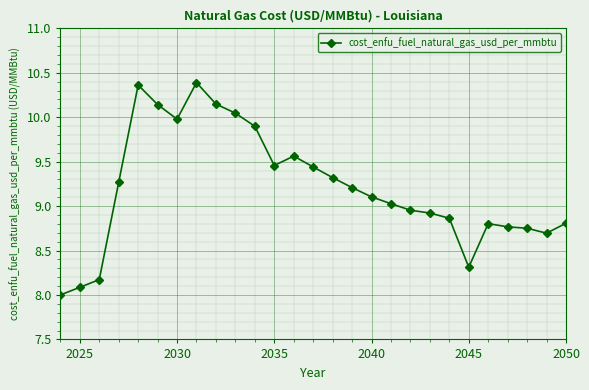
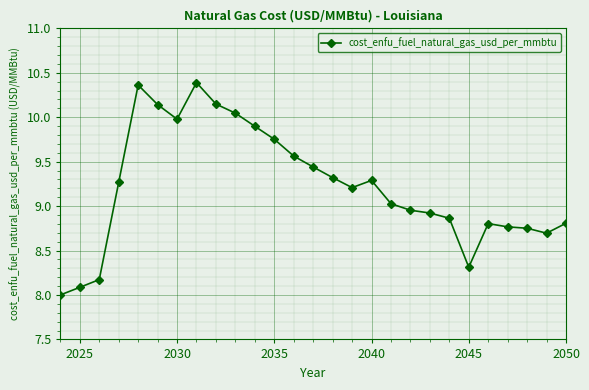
  {
    "2025": 8.1,
    "2030": 10.0,
-   "2035": 9.5,
-   "2040": 9.1,
+   "2035": 9.8,
+   "2040": 9.3,
    "2045": 8.3,
    "2050": 8.8
  }
